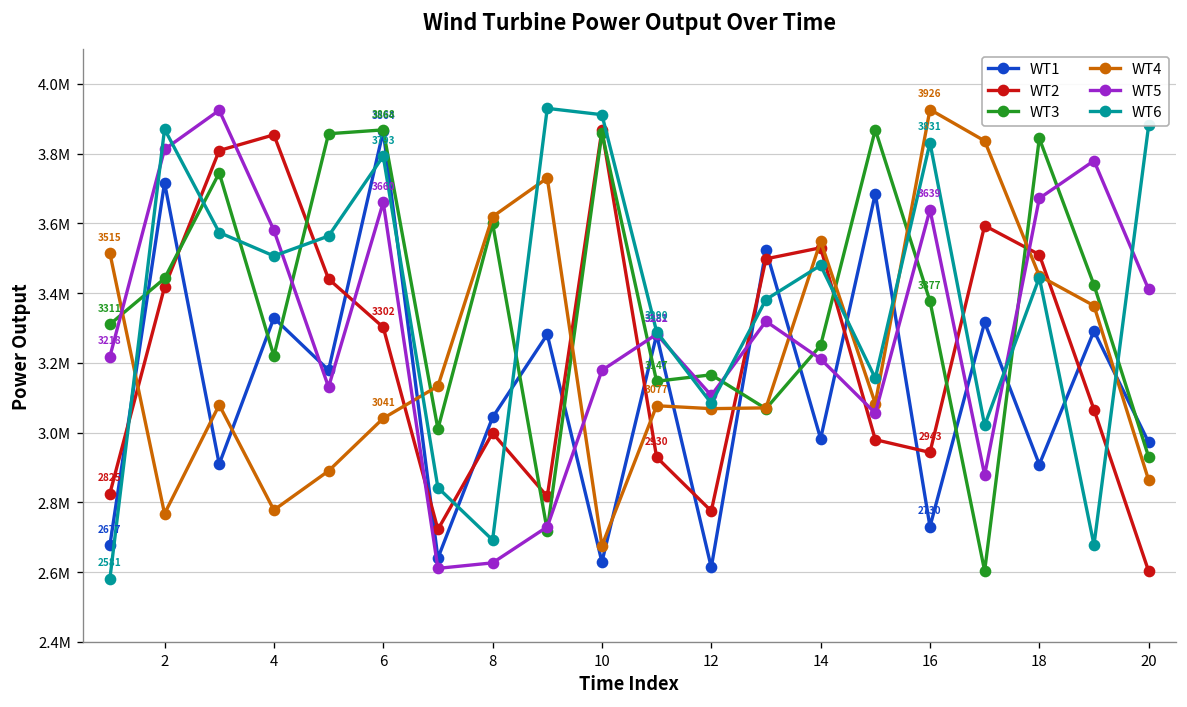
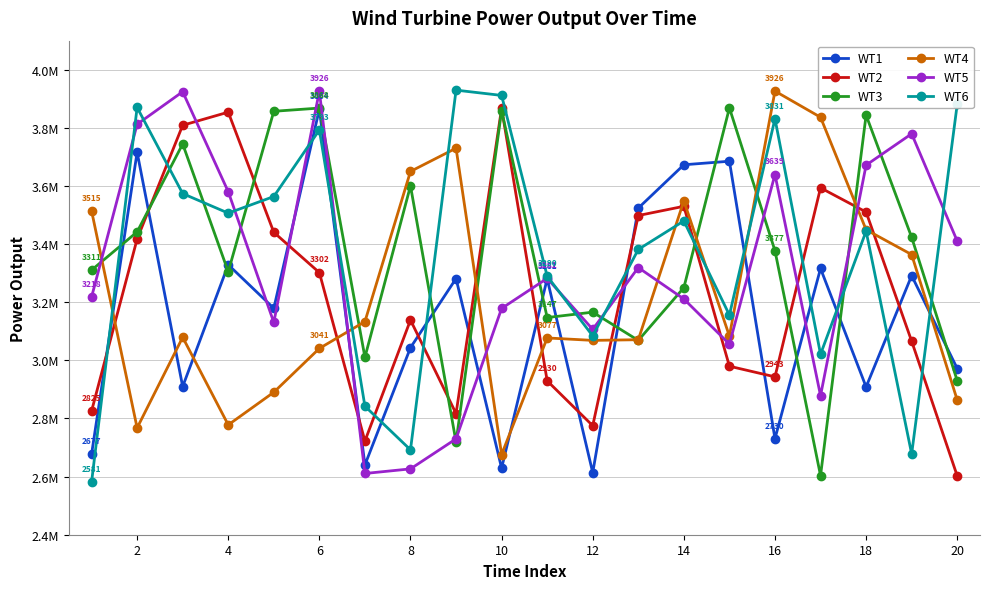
  {
    "WT1": {
      "2": 3720000,
      "4": 3330000,
      "8": 3040000,
      "10": 2630000,
      "12": 2610000,
-     "14": 2980000,
+     "14": 3670000,
      "18": 2910000,
      "20": 2970000
    },
    "WT2": {
      "2": 3420000,
      "4": 3850000,
-     "8": 3000000,
+     "8": 3140000,
      "12": 2780000,
      "14": 3530000,
      "18": 3510000,
      "20": 2600000
    },
    "WT3": {
      "2": 3440000,
-     "4": 3220000,
+     "4": 3300000,
      "8": 3600000,
      "12": 3170000,
      "14": 3250000,
      "18": 3840000,
      "20": 2930000
    },
    "WT4": {
      "2": 2770000,
      "4": 2780000,
-     "8": 3620000,
+     "8": 3650000,
      "10": 2680000,
      "12": 3070000,
      "14": 3550000,
      "20": 2860000
    },
    "WT5": {
-     "6": 3660
+     "6": 3926
    },
    "WT6": {
      "2": 3870000,
      "4": 3510000,
      "6": 3790000,
      "8": 2690000,
      "10": 3910000,
      "12": 3080000,
      "14": 3480000
    }
  }
